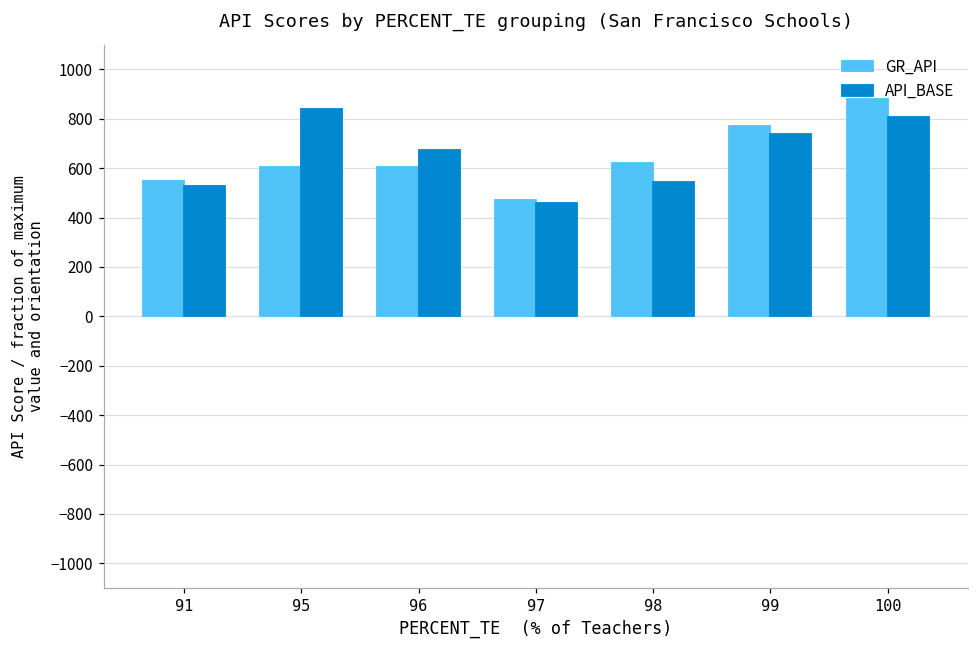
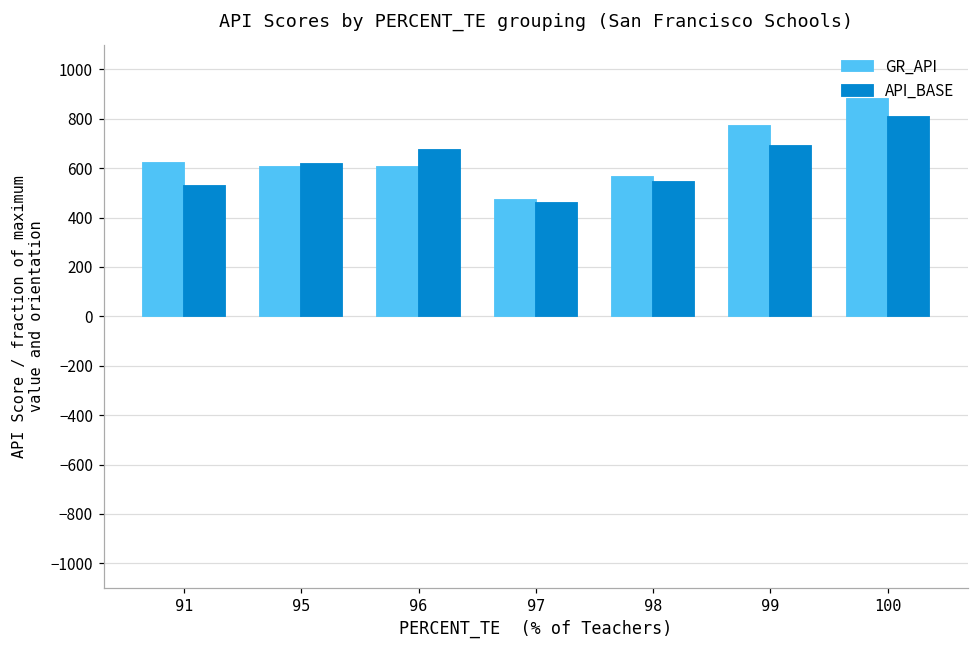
  {
    "GR_API": {
-     "91": 550,
+     "91": 620,
      "95": 610,
      "96": 610,
      "97": 470,
-     "98": 620,
+     "98": 570,
      "99": 770,
      "100": 880
    },
    "API_BASE": {
      "91": 530,
-     "95": 840,
+     "95": 620,
      "96": 680,
      "97": 460,
      "98": 550,
-     "99": 740,
+     "99": 690,
      "100": 810
    }
  }
